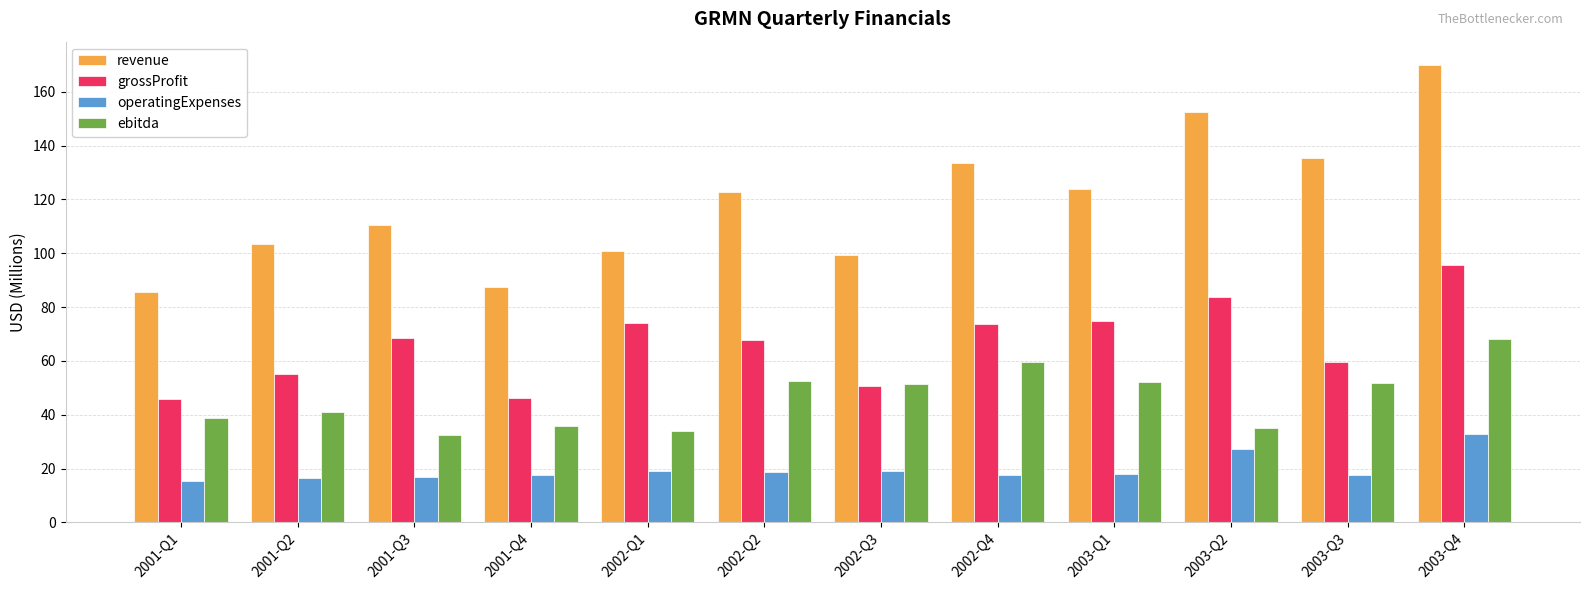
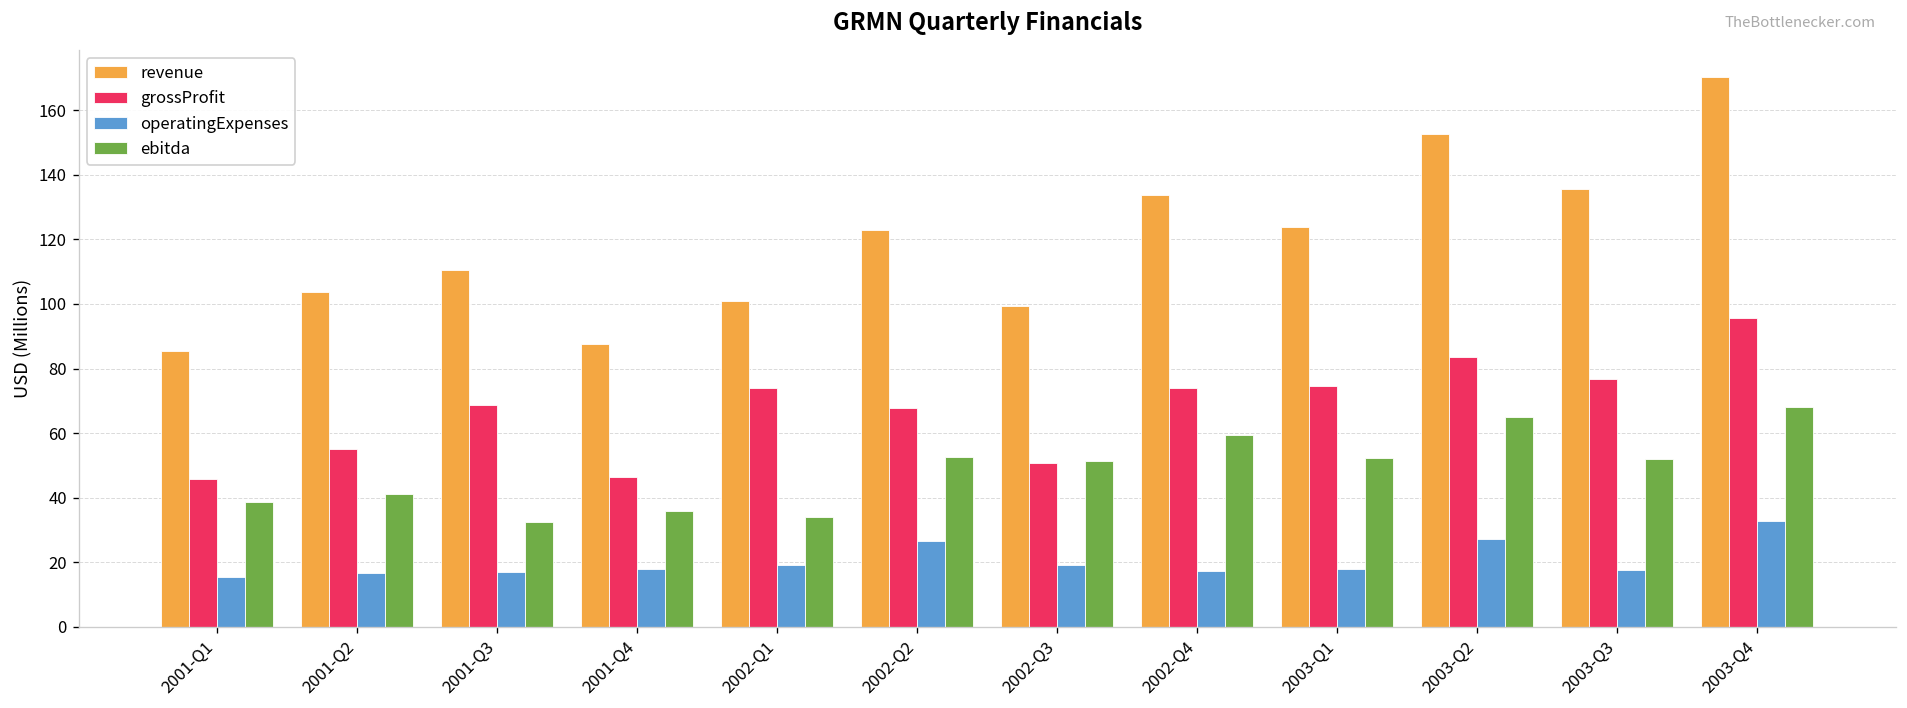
  {
    "revenue": {
      "2001-Q1": 86,
      "2001-Q2": 104,
      "2001-Q3": 110,
      "2001-Q4": 88,
      "2002-Q1": 101,
      "2002-Q2": 123,
      "2002-Q3": 99,
      "2002-Q4": 134,
      "2003-Q1": 124,
      "2003-Q2": 153,
      "2003-Q3": 136,
      "2003-Q4": 170
    },
    "grossProfit": {
      "2001-Q1": 46,
      "2001-Q2": 55,
      "2001-Q3": 69,
      "2001-Q4": 46,
      "2002-Q1": 74,
      "2002-Q2": 68,
      "2002-Q3": 51,
      "2002-Q4": 74,
      "2003-Q1": 75,
      "2003-Q2": 84,
-     "2003-Q3": 60,
+     "2003-Q3": 77,
      "2003-Q4": 96
    },
    "operatingExpenses": {
      "2001-Q1": 16,
      "2001-Q2": 17,
      "2001-Q3": 17,
      "2001-Q4": 18,
      "2002-Q1": 19,
-     "2002-Q2": 19,
+     "2002-Q2": 26,
      "2002-Q3": 19,
      "2002-Q4": 17,
      "2003-Q1": 18,
      "2003-Q2": 27,
      "2003-Q3": 17,
      "2003-Q4": 33
    },
    "ebitda": {
      "2001-Q1": 39,
      "2001-Q2": 41,
      "2001-Q3": 33,
      "2001-Q4": 36,
      "2002-Q1": 34,
      "2002-Q2": 52,
      "2002-Q3": 51,
      "2002-Q4": 59,
      "2003-Q1": 52,
-     "2003-Q2": 35,
+     "2003-Q2": 65,
      "2003-Q3": 52,
      "2003-Q4": 68
    }
  }
